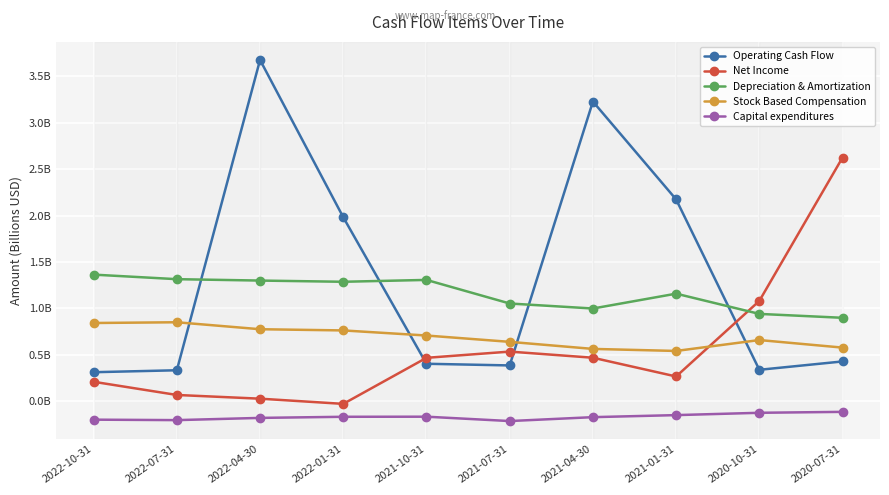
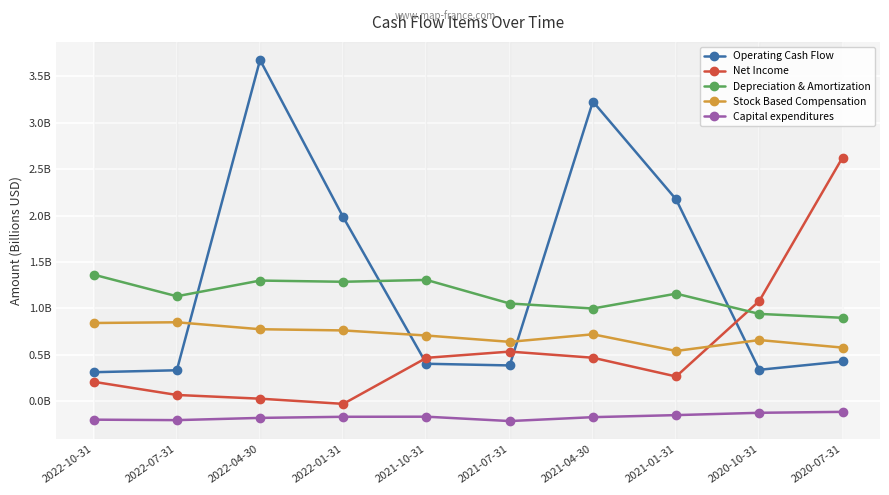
  {
    "Operating Cash Flow": {
      "2022-10-31": 300000000,
      "2022-07-31": 300000000,
      "2022-04-30": 3700000000,
      "2022-01-31": 2000000000,
      "2021-10-31": 400000000,
      "2021-07-31": 400000000,
      "2021-04-30": 3200000000,
      "2021-01-31": 2200000000,
      "2020-10-31": 300000000,
      "2020-07-31": 400000000
    },
    "Net Income": {
      "2022-10-31": 200000000,
      "2022-07-31": 100000000,
      "2022-04-30": 0,
      "2022-01-31": 0,
      "2021-10-31": 500000000,
      "2021-07-31": 500000000,
      "2021-04-30": 500000000,
      "2021-01-31": 300000000,
      "2020-10-31": 1100000000,
      "2020-07-31": 2600000000
    },
    "Depreciation & Amortization": {
      "2022-10-31": 1400000000,
-     "2022-07-31": 1300000000,
+     "2022-07-31": 1100000000,
      "2022-04-30": 1300000000,
      "2022-01-31": 1300000000,
      "2021-10-31": 1300000000,
      "2021-07-31": 1100000000,
      "2021-04-30": 1000000000,
      "2021-01-31": 1200000000,
      "2020-10-31": 900000000,
      "2020-07-31": 900000000
    },
    "Stock Based Compensation": {
      "2022-10-31": 800000000,
      "2022-07-31": 900000000,
      "2022-04-30": 800000000,
      "2022-01-31": 800000000,
      "2021-10-31": 700000000,
      "2021-07-31": 600000000,
-     "2021-04-30": 600000000,
+     "2021-04-30": 700000000,
      "2021-01-31": 500000000,
      "2020-10-31": 700000000,
      "2020-07-31": 600000000
    },
    "Capital expenditures": {
      "2022-10-31": -200000000,
      "2022-07-31": -200000000,
      "2022-04-30": -200000000,
      "2022-01-31": -200000000,
      "2021-10-31": -200000000,
      "2021-07-31": -200000000,
      "2021-04-30": -200000000,
      "2021-01-31": -100000000,
      "2020-10-31": -100000000,
      "2020-07-31": -100000000
    }
  }
